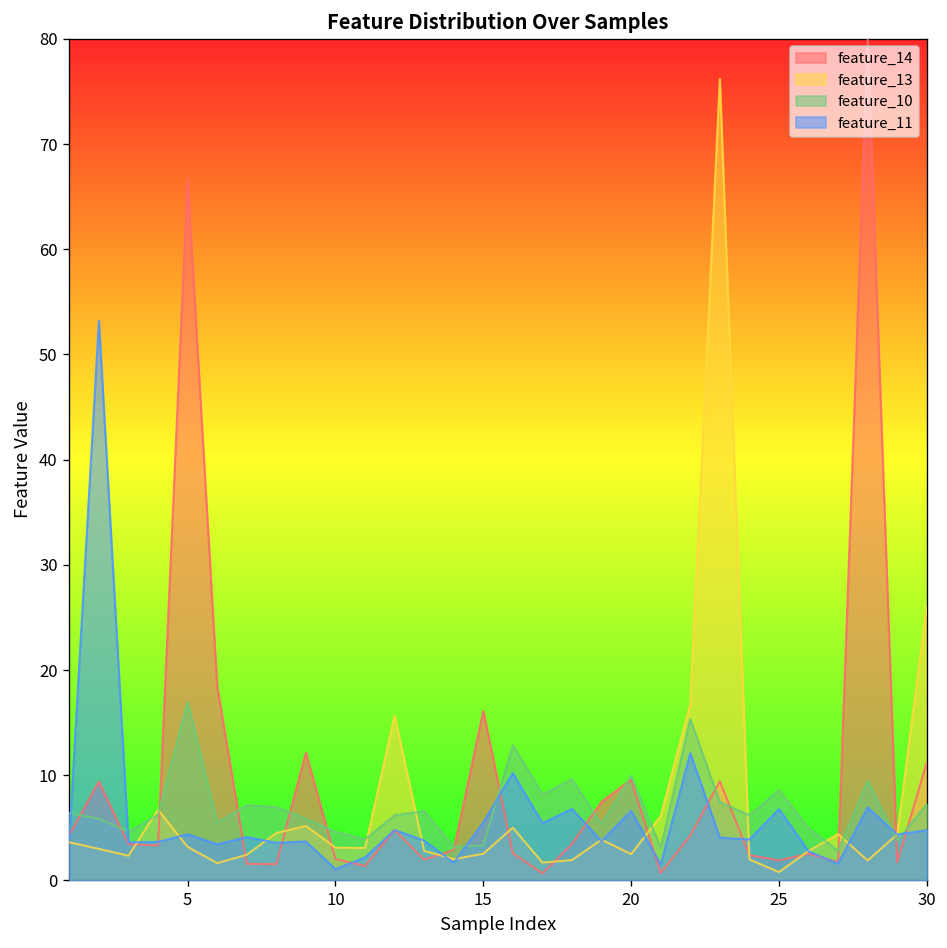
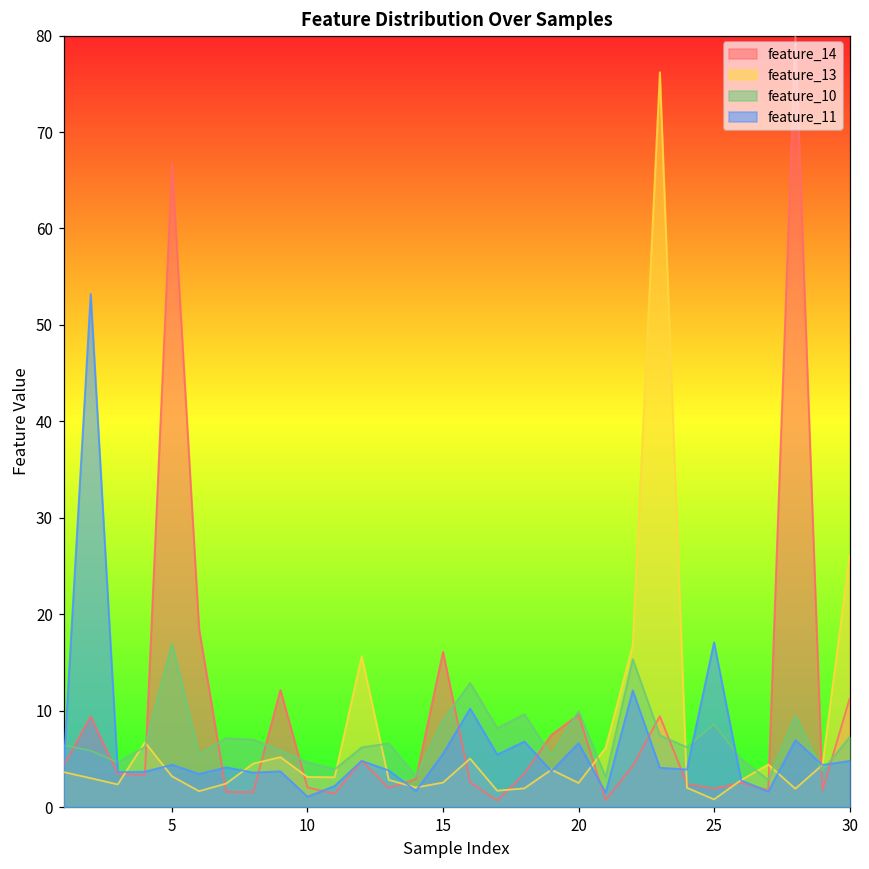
  {
    "feature_14": {
      "5": 67,
      "10": 2,
      "15": 16,
      "20": 10,
      "25": 2,
      "30": 11
    },
    "feature_13": {
      "5": 3,
      "10": 3,
      "15": 3,
      "20": 3,
      "25": 1,
      "30": 26
    },
    "feature_10": {
      "5": 17,
      "10": 5,
-     "15": 3,
+     "15": 9,
      "20": 10,
      "25": 9,
      "30": 7
    },
    "feature_11": {
      "5": 4,
      "10": 1,
      "15": 6,
      "20": 7,
-     "25": 7,
+     "25": 17,
      "30": 5
    }
  }
